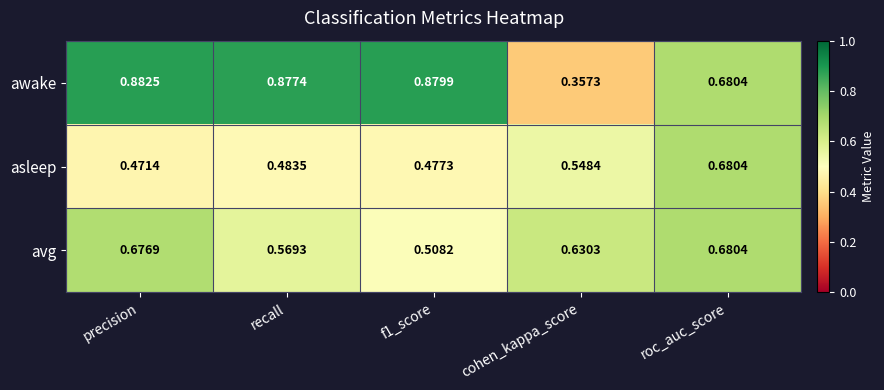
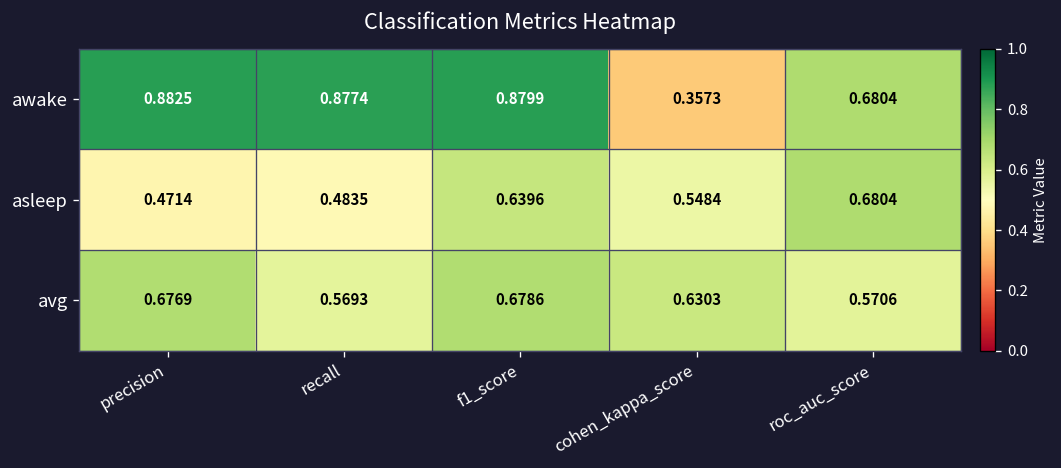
  {
    "awake": {
      "precision": 0.8825,
      "recall": 0.8774,
      "f1_score": 0.8799,
      "cohen_kappa_score": 0.3573,
      "roc_auc_score": 0.6804
    },
    "asleep": {
      "precision": 0.4714,
      "recall": 0.4835,
-     "f1_score": 0.4773,
+     "f1_score": 0.6396,
      "cohen_kappa_score": 0.5484,
      "roc_auc_score": 0.6804
    },
    "avg": {
      "precision": 0.6769,
      "recall": 0.5693,
-     "f1_score": 0.5082,
+     "f1_score": 0.6786,
      "cohen_kappa_score": 0.6303,
-     "roc_auc_score": 0.6804
+     "roc_auc_score": 0.5706
    }
  }
